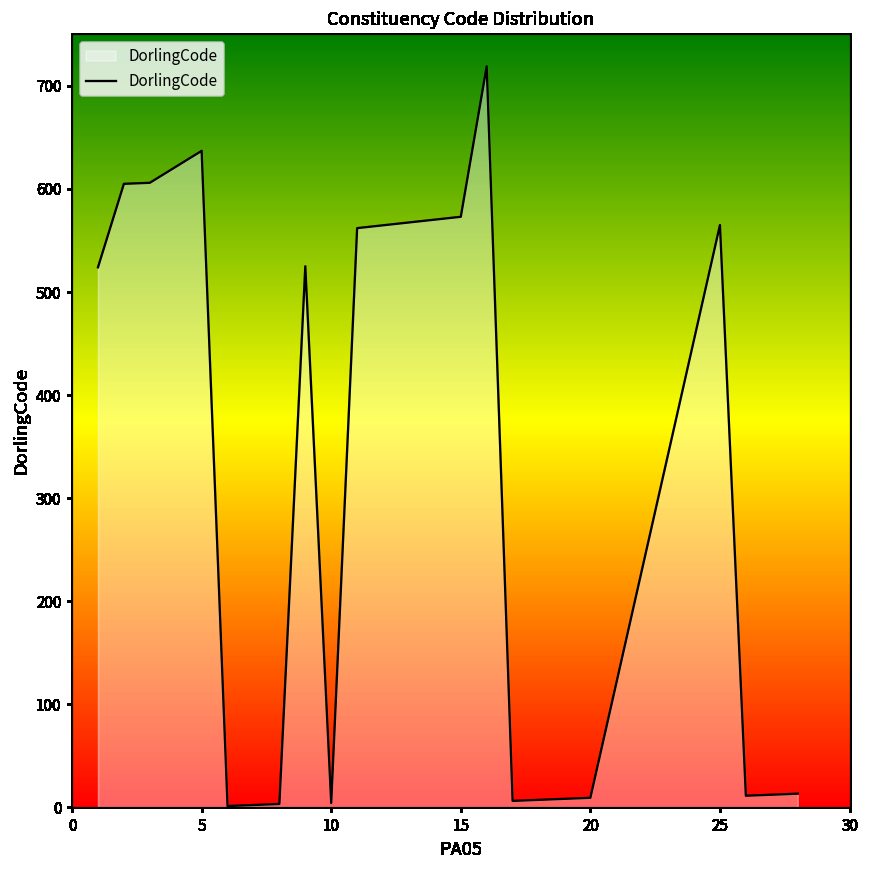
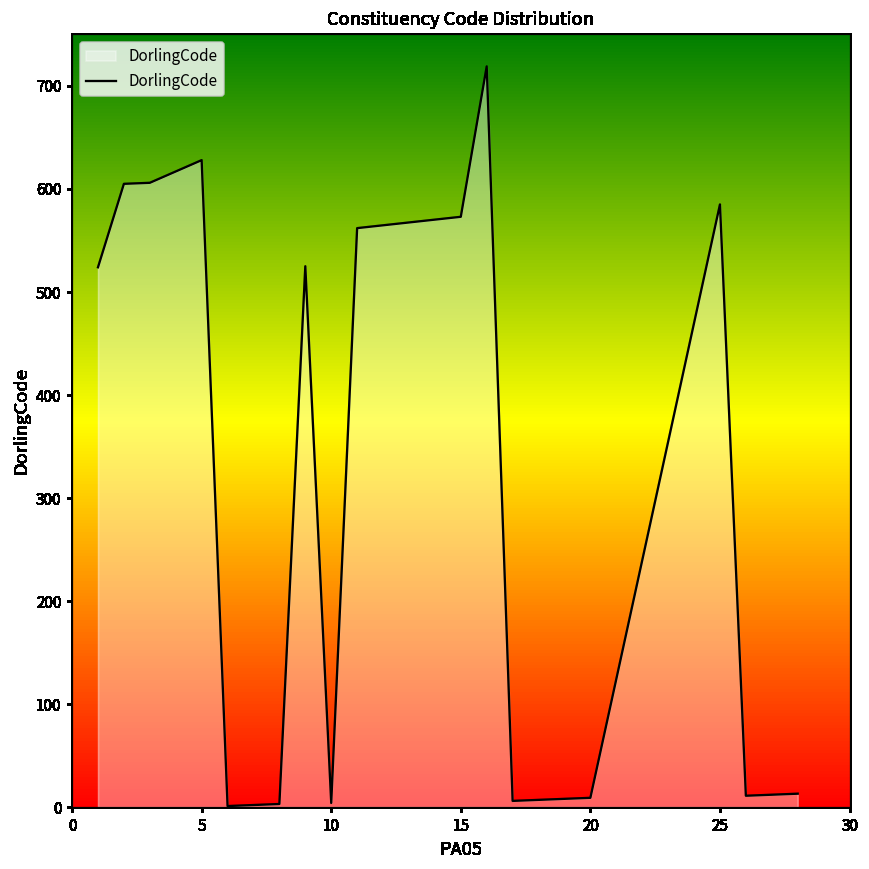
  {
-   "5": 640,
+   "5": 630,
    "10": 0,
    "15": 570,
    "20": 10,
-   "25": 570
+   "25": 590
  }
